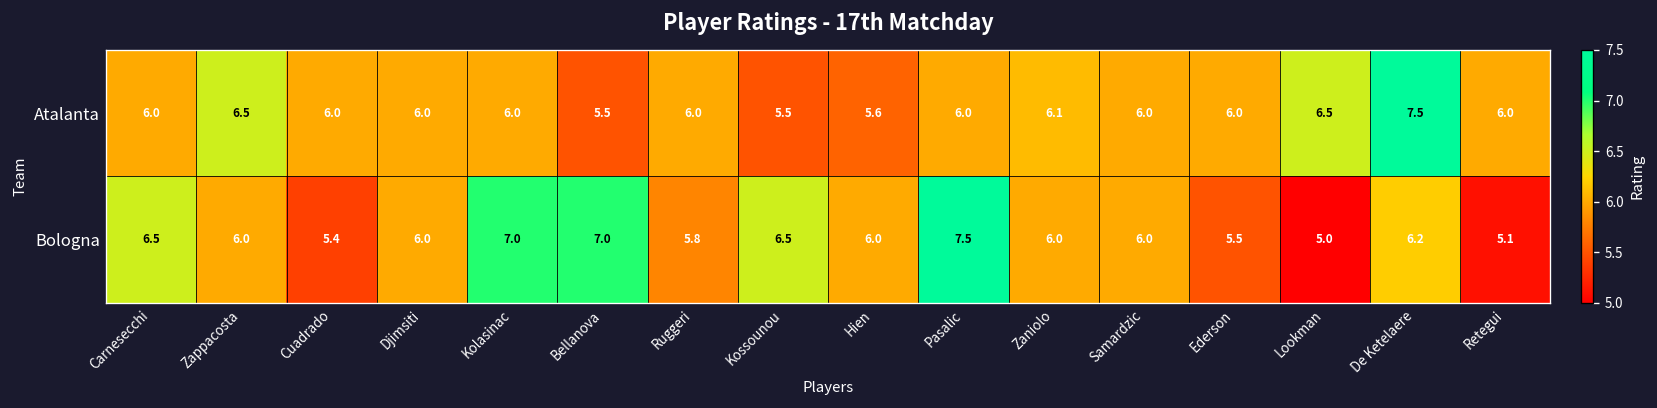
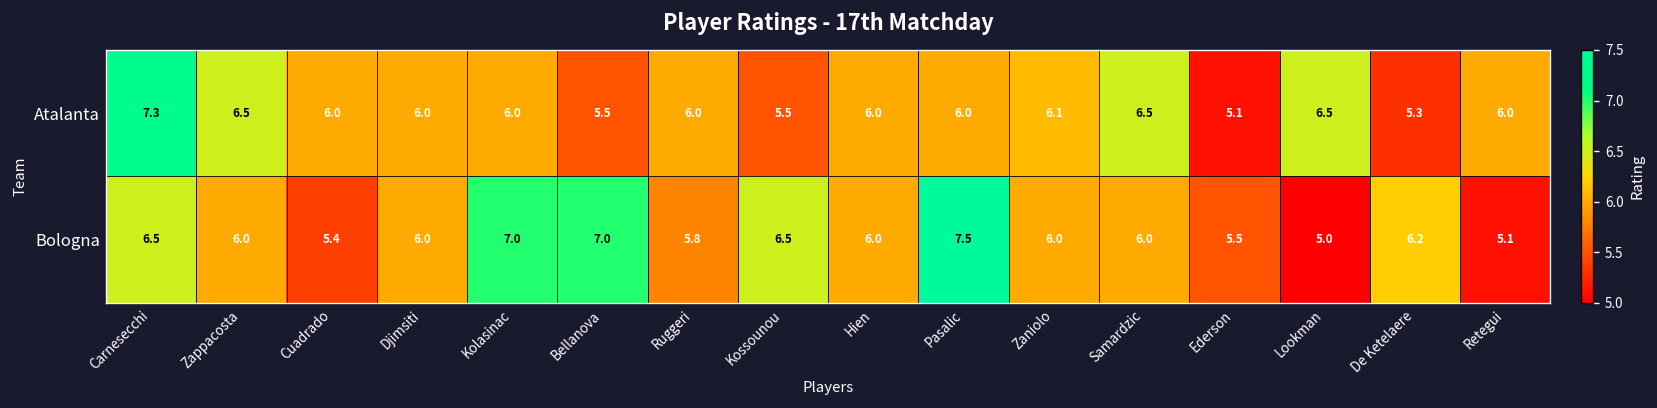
  {
    "Atalanta": {
-     "Carnesecchi": 6.0,
+     "Carnesecchi": 7.3,
      "Zappacosta": 6.5,
      "Cuadrado": 6.0,
      "Djimsiti": 6.0,
      "Kolasinac": 6.0,
      "Bellanova": 5.5,
      "Ruggeri": 6.0,
      "Kossounou": 5.5,
-     "Hien": 5.6,
+     "Hien": 6.0,
      "Pasalic": 6.0,
      "Zaniolo": 6.1,
-     "Samardzic": 6.0,
-     "Ederson": 6.0,
+     "Samardzic": 6.5,
+     "Ederson": 5.1,
      "Lookman": 6.5,
-     "De Ketelaere": 7.5,
+     "De Ketelaere": 5.3,
      "Retegui": 6.0
    },
    "Bologna": {
      "Carnesecchi": 6.5,
      "Zappacosta": 6.0,
      "Cuadrado": 5.4,
      "Djimsiti": 6.0,
      "Kolasinac": 7.0,
      "Bellanova": 7.0,
      "Ruggeri": 5.8,
      "Kossounou": 6.5,
      "Hien": 6.0,
      "Pasalic": 7.5,
      "Zaniolo": 6.0,
      "Samardzic": 6.0,
      "Ederson": 5.5,
      "Lookman": 5.0,
      "De Ketelaere": 6.2,
      "Retegui": 5.1
    }
  }
